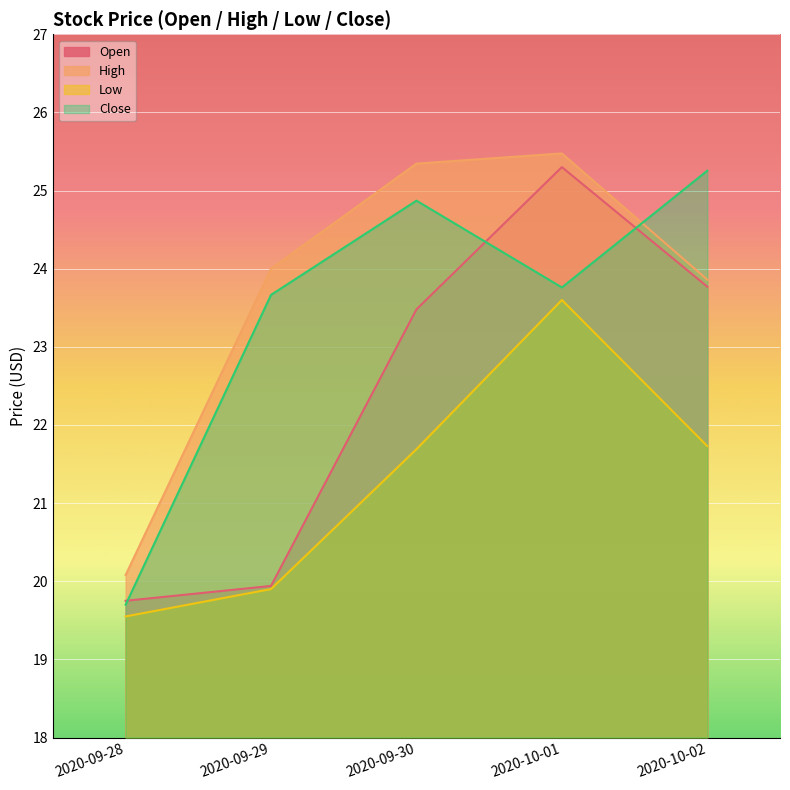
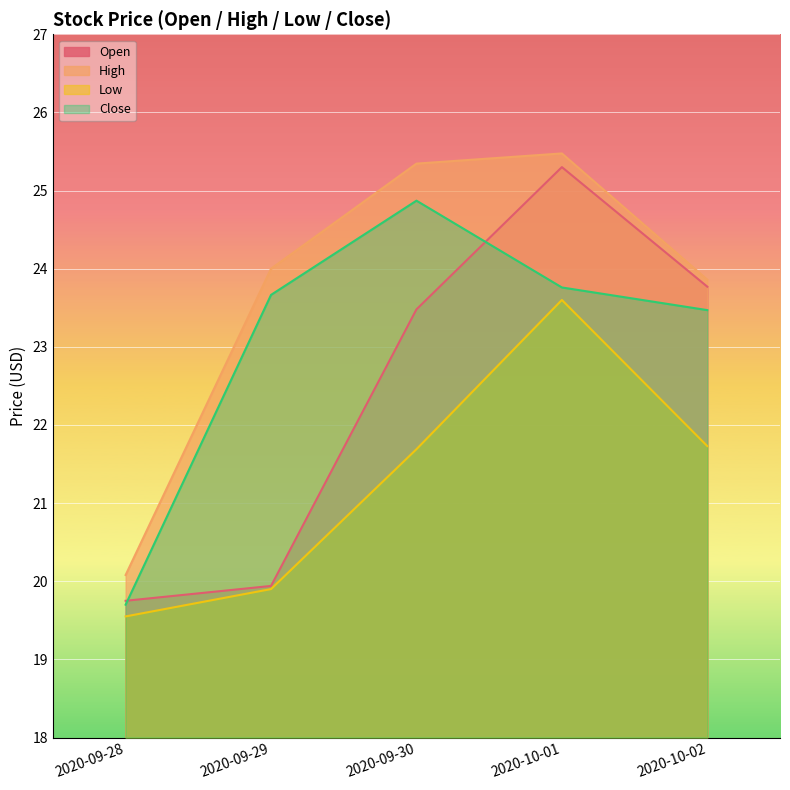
  {
    "Open": {
      "2020-09-28": 19.8,
      "2020-09-29": 19.9,
      "2020-09-30": 23.5,
      "2020-10-01": 25.3,
      "2020-10-02": 23.8
    },
    "Close": {
      "2020-09-28": 19.7,
      "2020-09-29": 23.7,
      "2020-09-30": 24.9,
      "2020-10-01": 23.8,
-     "2020-10-02": 25.3
+     "2020-10-02": 23.5
    }
  }
